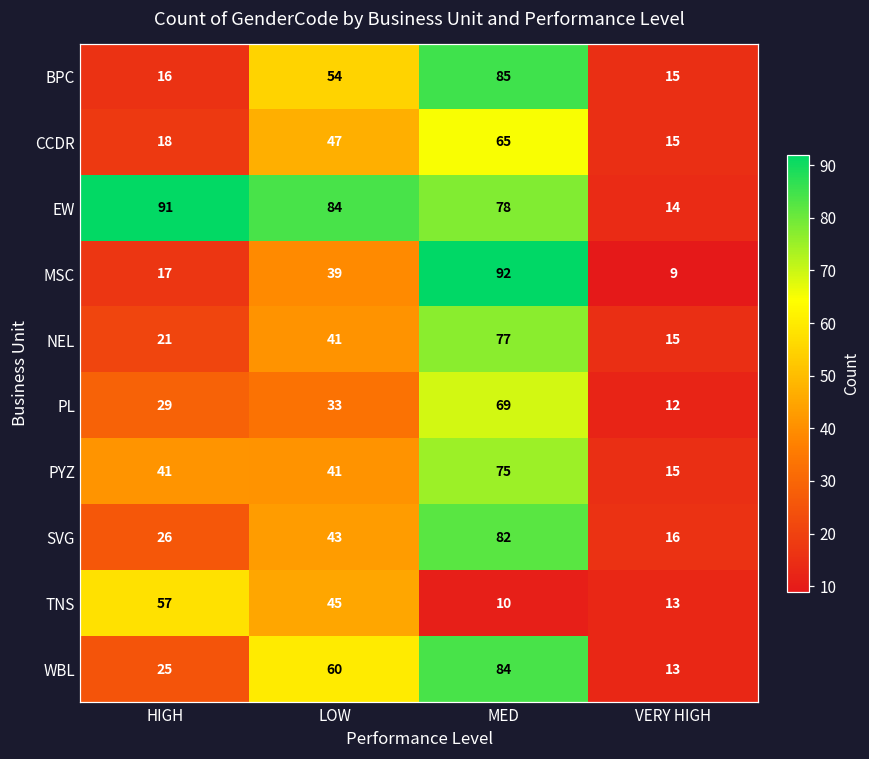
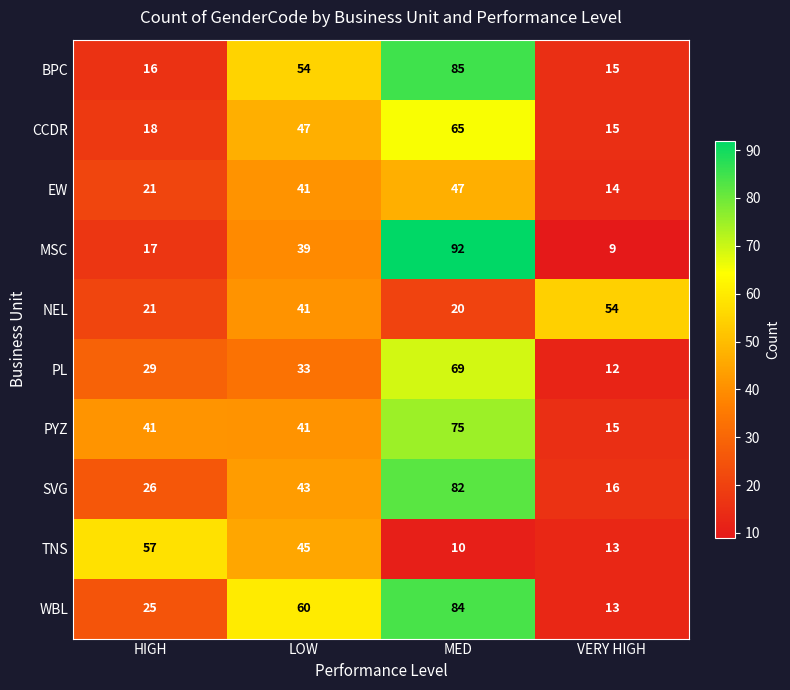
  {
    "BPC": {
      "HIGH": 16,
      "LOW": 54,
      "MED": 85,
      "VERY HIGH": 15
    },
    "CCDR": {
      "HIGH": 18,
      "LOW": 47,
      "MED": 65,
      "VERY HIGH": 15
    },
    "EW": {
-     "HIGH": 91,
-     "LOW": 84,
-     "MED": 78,
+     "HIGH": 21,
+     "LOW": 41,
+     "MED": 47,
      "VERY HIGH": 14
    },
    "MSC": {
      "HIGH": 17,
      "LOW": 39,
      "MED": 92,
      "VERY HIGH": 9
    },
    "NEL": {
      "HIGH": 21,
      "LOW": 41,
-     "MED": 77,
-     "VERY HIGH": 15
+     "MED": 20,
+     "VERY HIGH": 54
    },
    "PL": {
      "HIGH": 29,
      "LOW": 33,
      "MED": 69,
      "VERY HIGH": 12
    },
    "PYZ": {
      "HIGH": 41,
      "LOW": 41,
      "MED": 75,
      "VERY HIGH": 15
    },
    "SVG": {
      "HIGH": 26,
      "LOW": 43,
      "MED": 82,
      "VERY HIGH": 16
    },
    "TNS": {
      "HIGH": 57,
      "LOW": 45,
      "MED": 10,
      "VERY HIGH": 13
    },
    "WBL": {
      "HIGH": 25,
      "LOW": 60,
      "MED": 84,
      "VERY HIGH": 13
    }
  }
